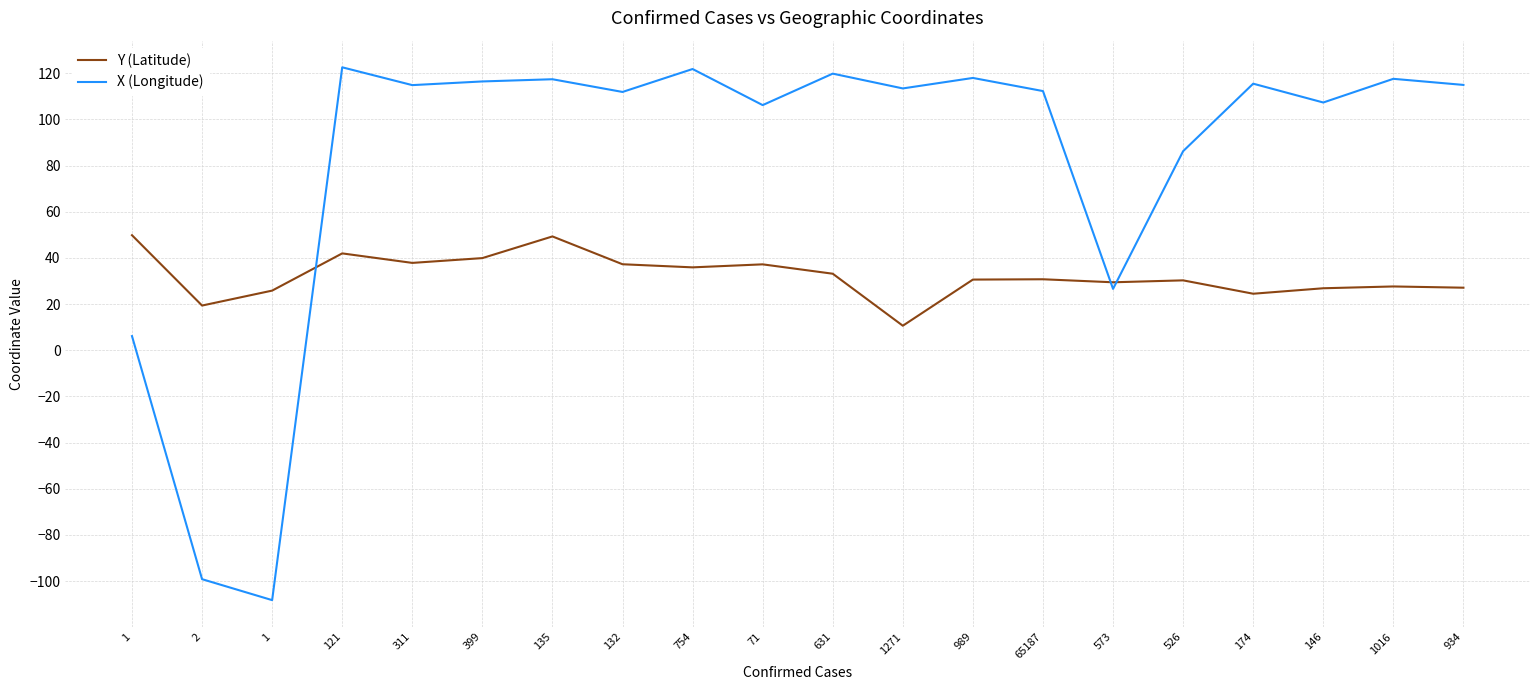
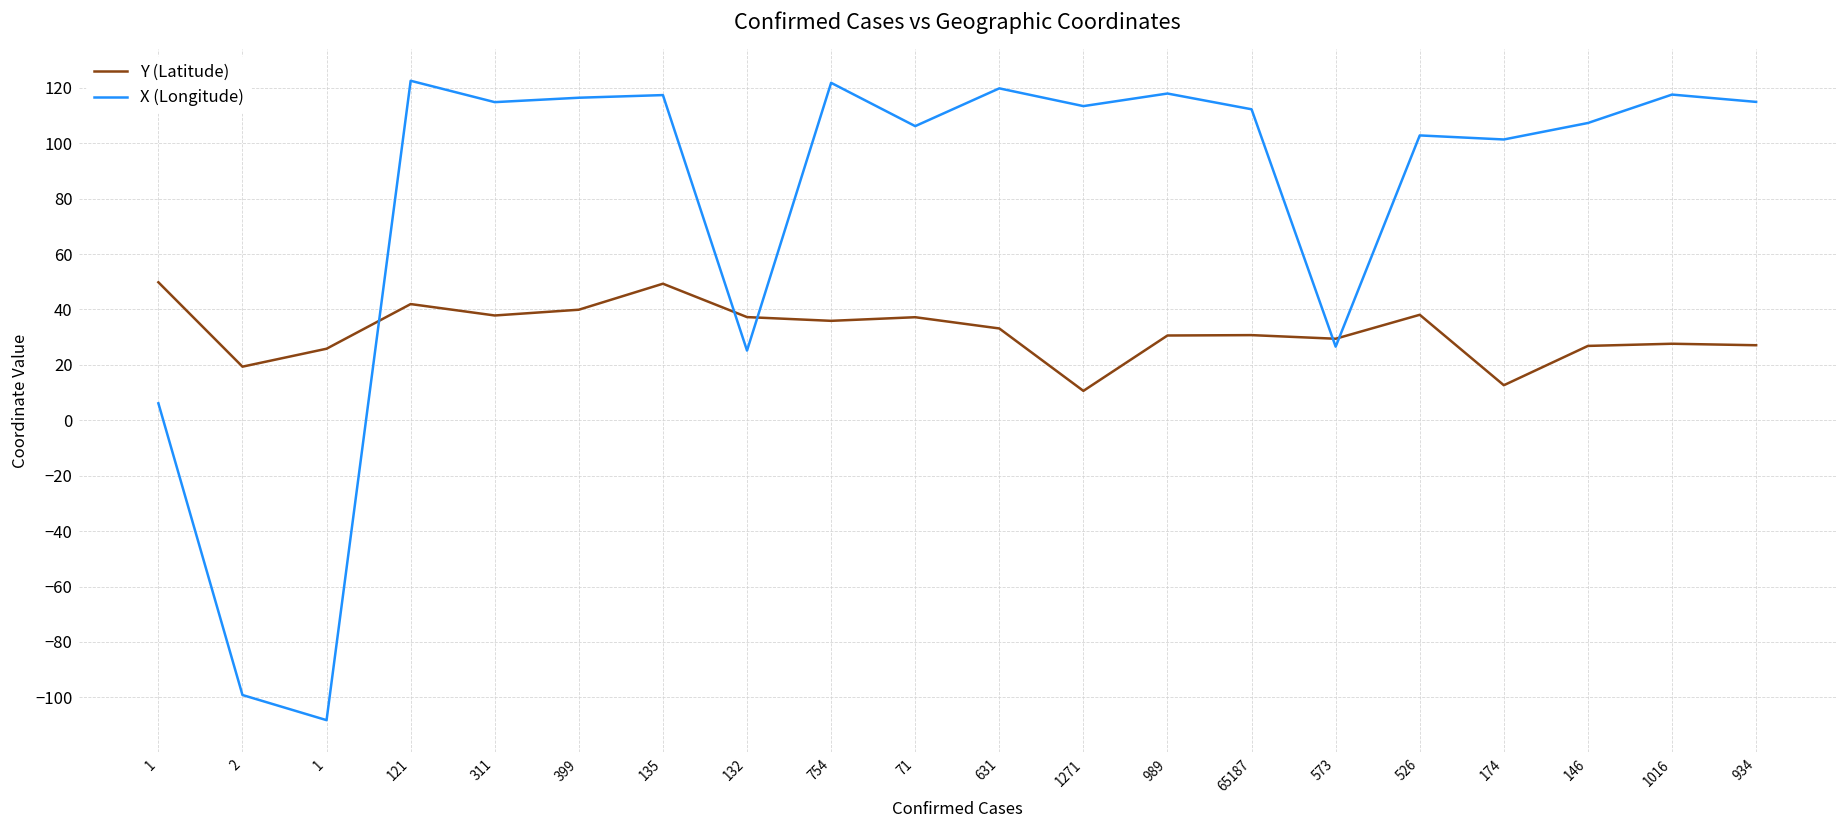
  {
    "Y (Latitude)": {
      "2": 19,
      "121": 42,
      "311": 38,
      "399": 40,
      "135": 49,
      "132": 37,
      "754": 36,
      "71": 37,
      "631": 33,
      "1271": 11,
      "989": 31,
      "65187": 31,
      "573": 29,
-     "526": 30,
-     "174": 24,
+     "526": 38,
+     "174": 13,
      "146": 27,
      "1016": 28,
      "934": 27
    },
    "X (Longitude)": {
      "2": -99,
      "121": 123,
      "311": 115,
      "399": 116,
      "135": 117,
-     "132": 112,
+     "132": 25,
      "754": 122,
      "71": 106,
      "631": 120,
      "1271": 113,
      "989": 118,
      "65187": 112,
      "573": 27,
-     "526": 86,
-     "174": 115,
+     "526": 103,
+     "174": 101,
      "146": 107,
      "1016": 118,
      "934": 115
    }
  }
